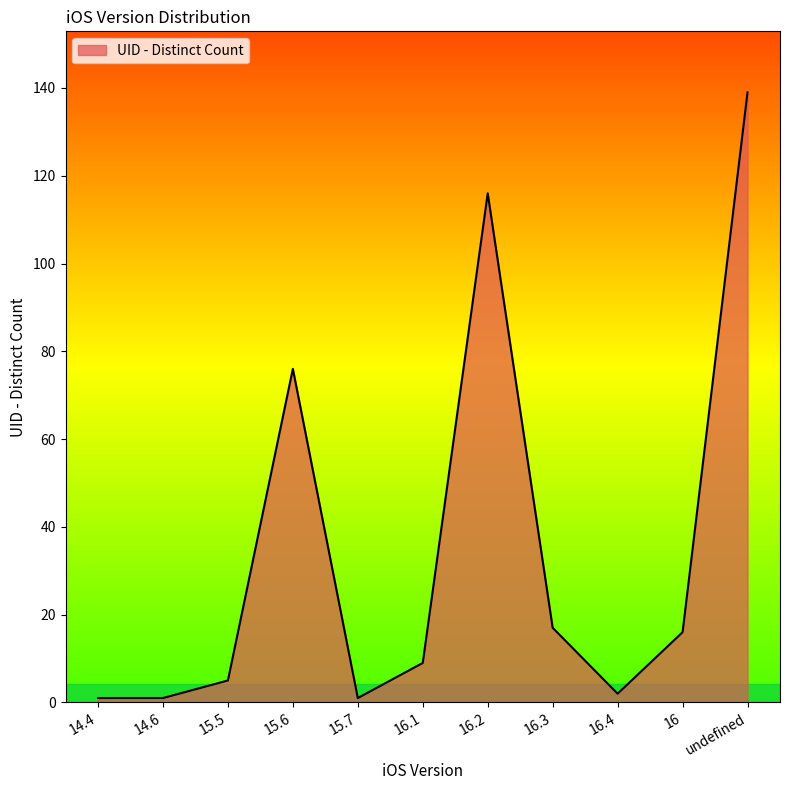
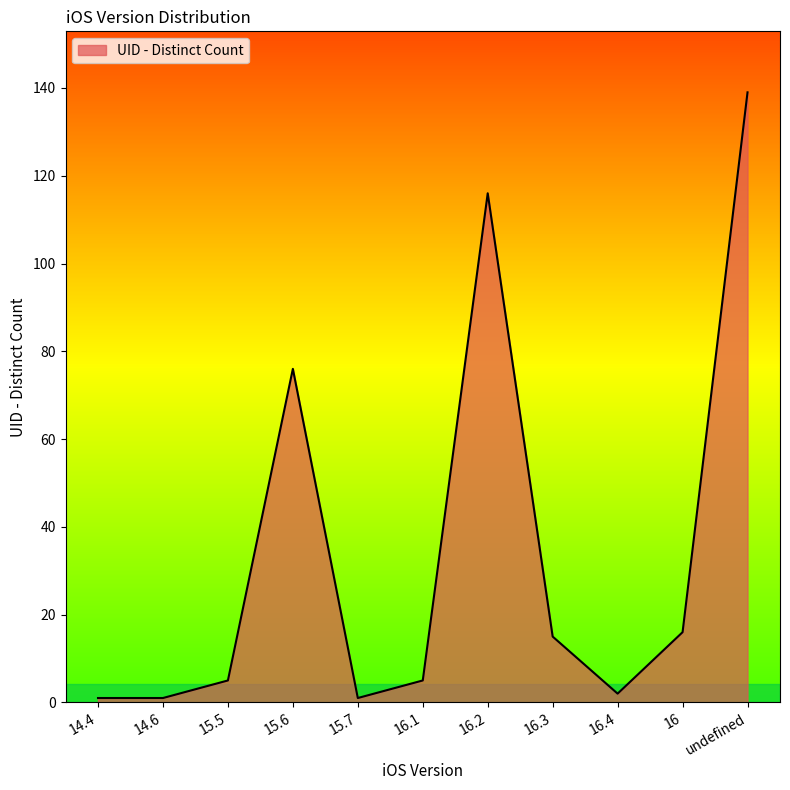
  {
    "15.5": 5,
    "15.6": 76,
-   "16.1": 9,
+   "16.1": 5,
    "16.2": 116,
-   "16.3": 17,
+   "16.3": 15,
    "16": 16,
    "undefined": 139
  }
